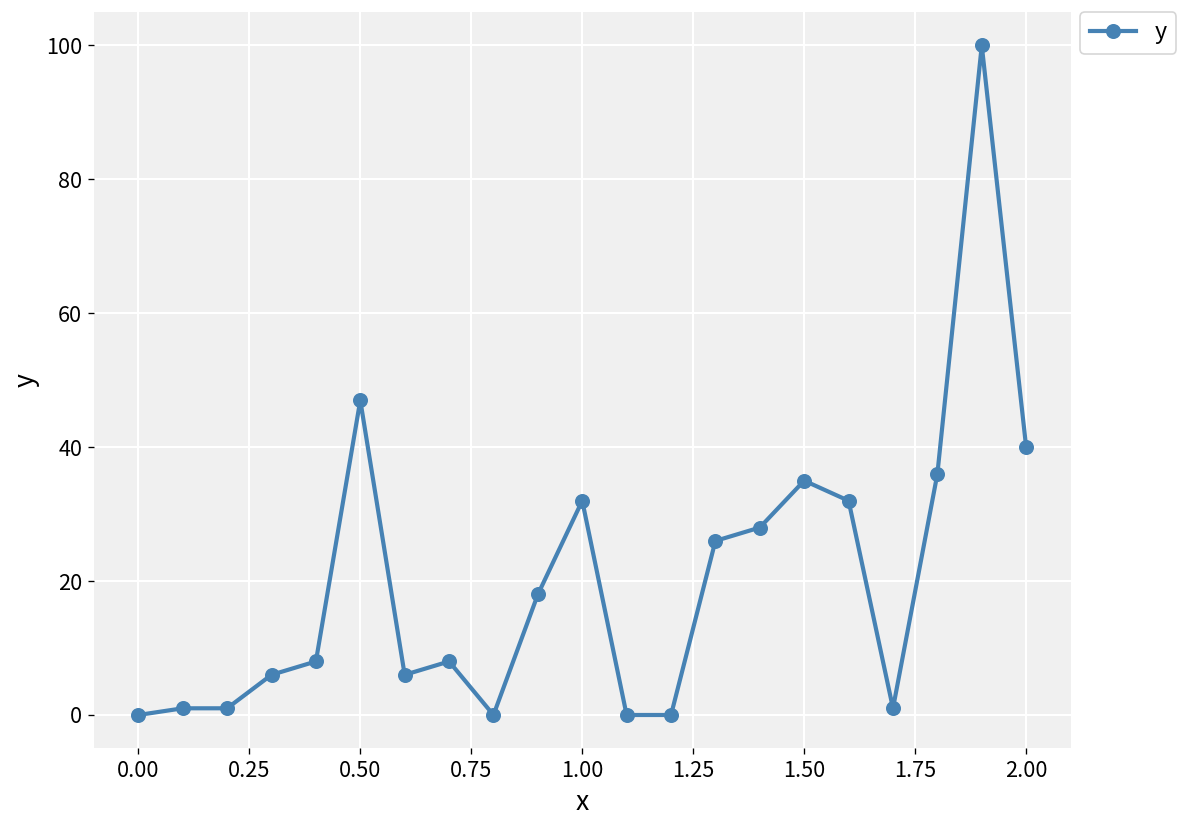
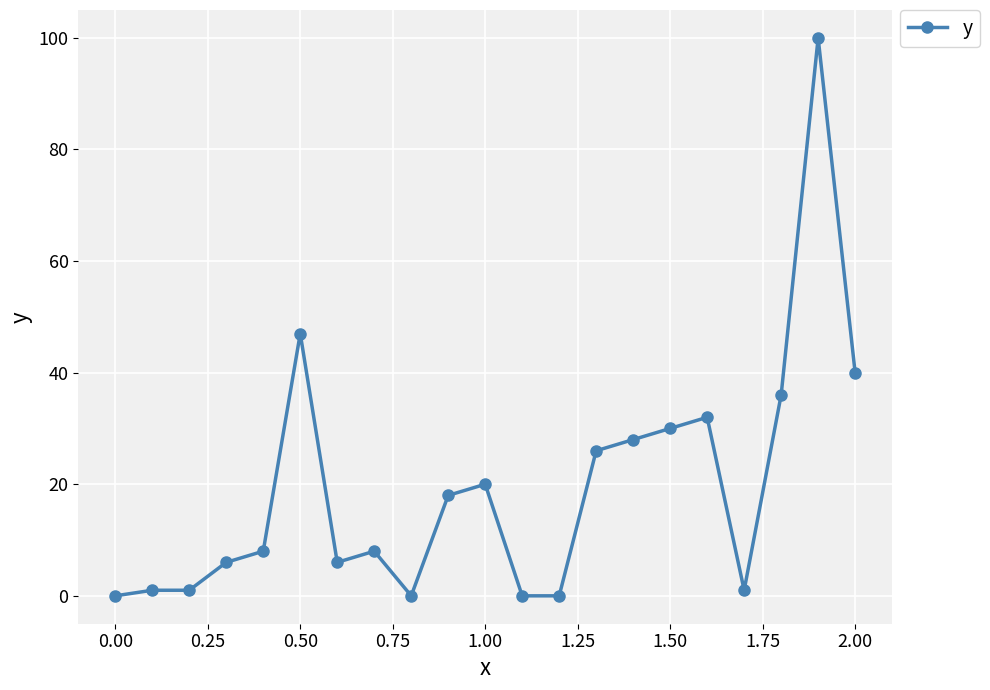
  {
    "0.00": 0,
    "0.50": 47,
-   "1.00": 32,
-   "1.50": 35,
+   "1.00": 20,
+   "1.50": 30,
    "2.00": 40
  }
